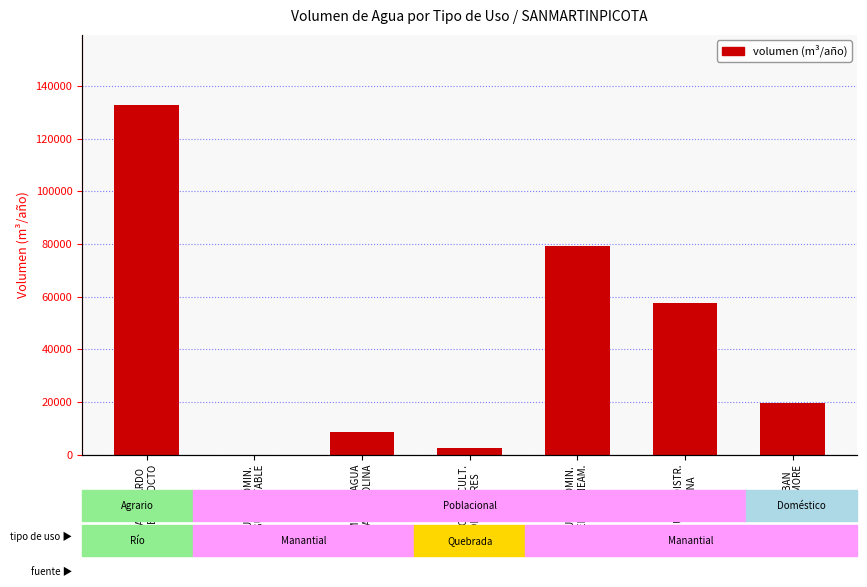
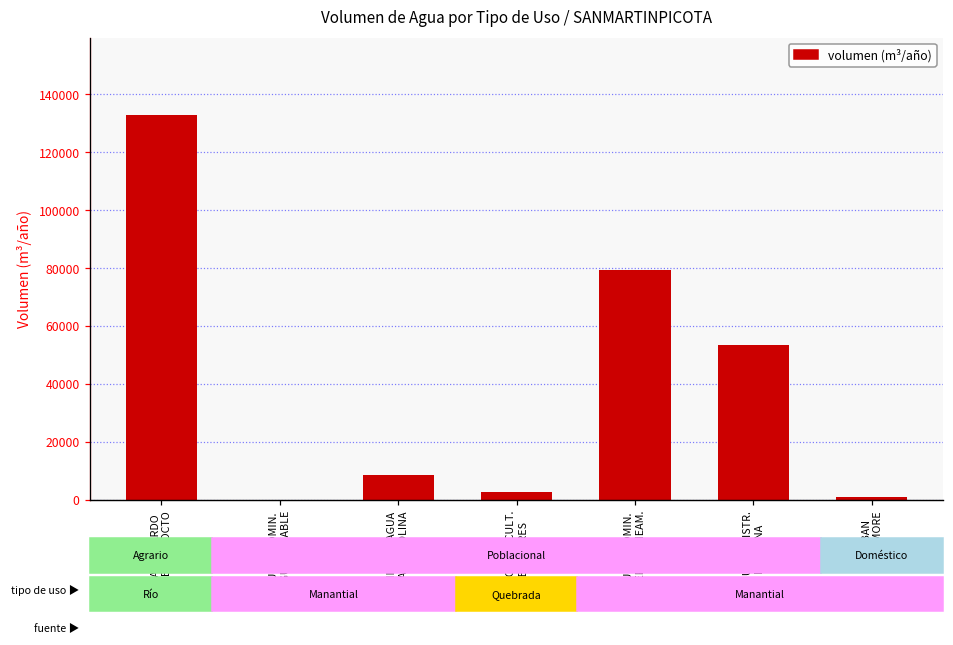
  {
    "JUAN RICARDO JIMENEZ TOCTO": 133000,
    "JUNTA ADMIN. AGUA POTABLE": 0,
    "COMITE DE AGUA POTABLE COLINA": 8000,
    "ASOC. AGRICULT. POBLADORES": 2000,
    "JUNTA ADMIN. SERV. SANEAM.": 79000,
-   "MUNIC. DISTR. PILLUANA": 57000,
-   "ESTEBAN ADAN MORE": 20000
+   "MUNIC. DISTR. PILLUANA": 53000,
+   "ESTEBAN ADAN MORE": 1000
  }
